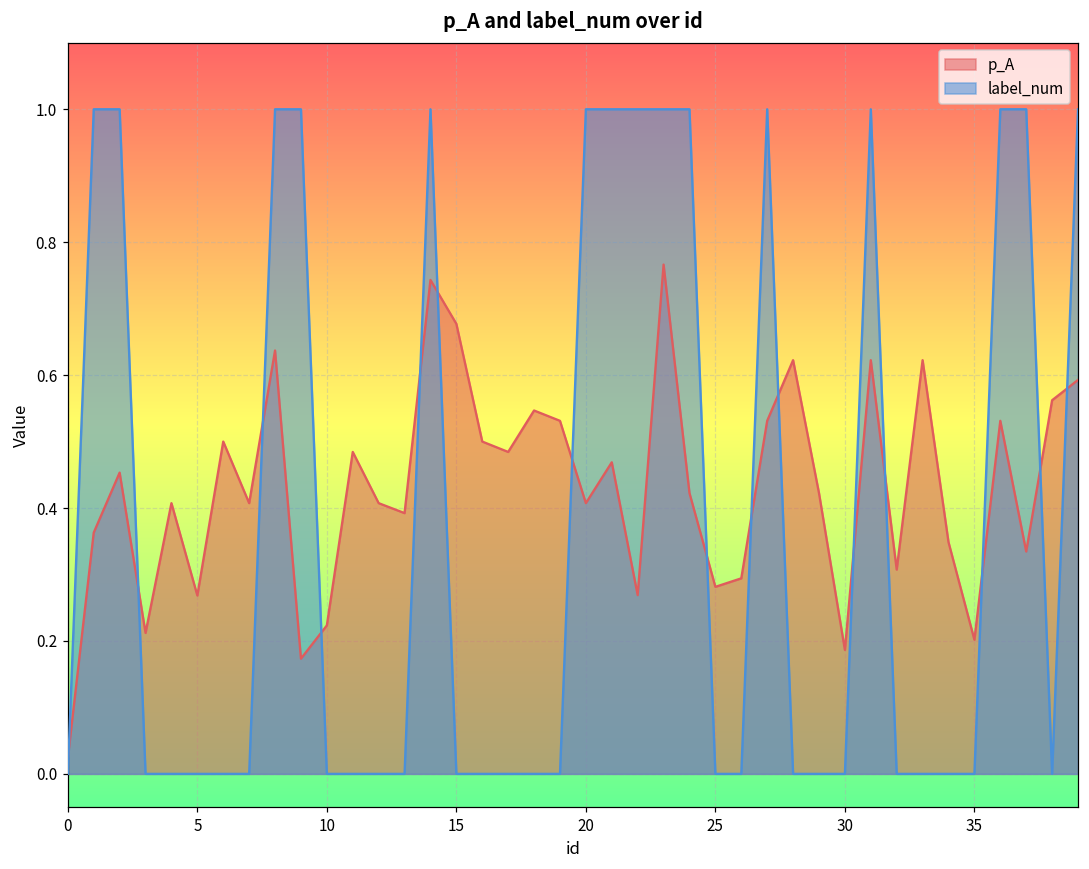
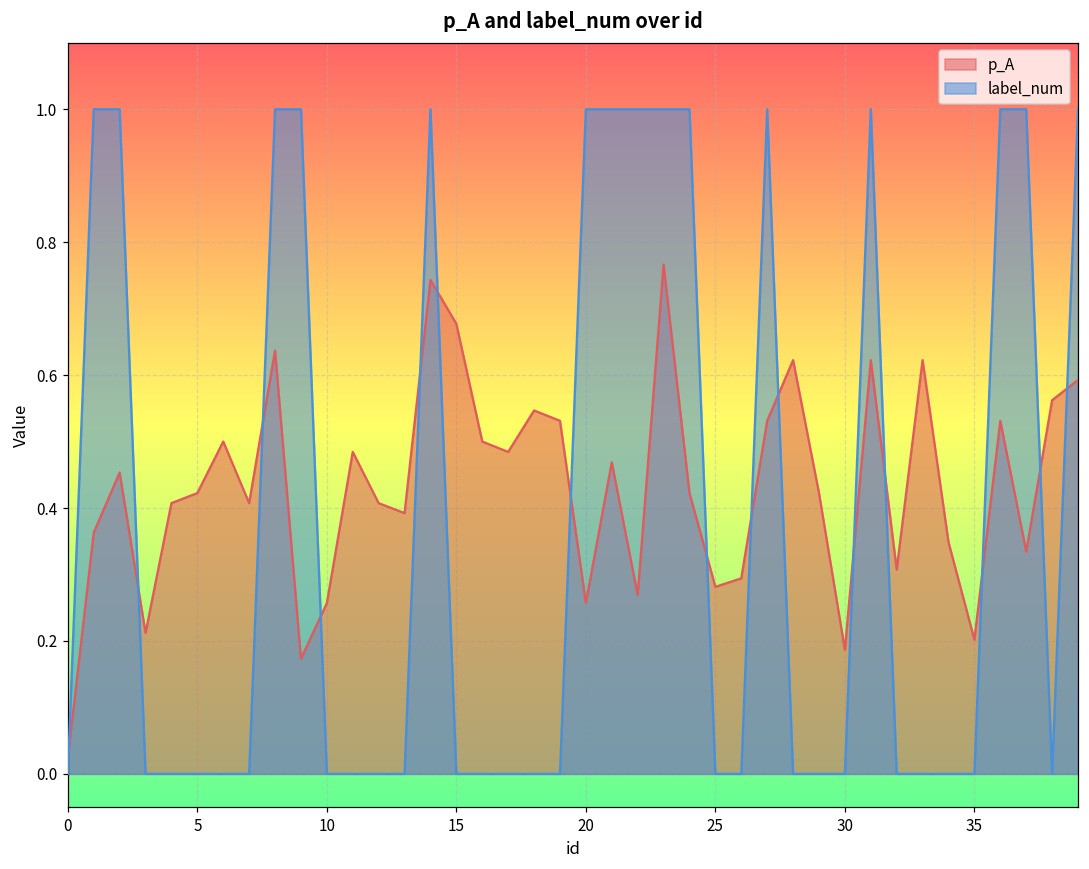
  {
    "p_A": {
      "0": 0.02,
-     "5": 0.27,
-     "10": 0.22,
+     "5": 0.42,
+     "10": 0.26,
      "15": 0.68,
-     "20": 0.41,
+     "20": 0.26,
      "25": 0.28,
      "30": 0.19,
      "35": 0.20
    },
    "label_num": {
      "0": 0.00,
      "5": 0.00,
      "10": 0.00,
      "15": 0.00,
      "20": 1.00,
      "25": 0.00,
      "30": 0.00,
      "35": 0.00
    }
  }
